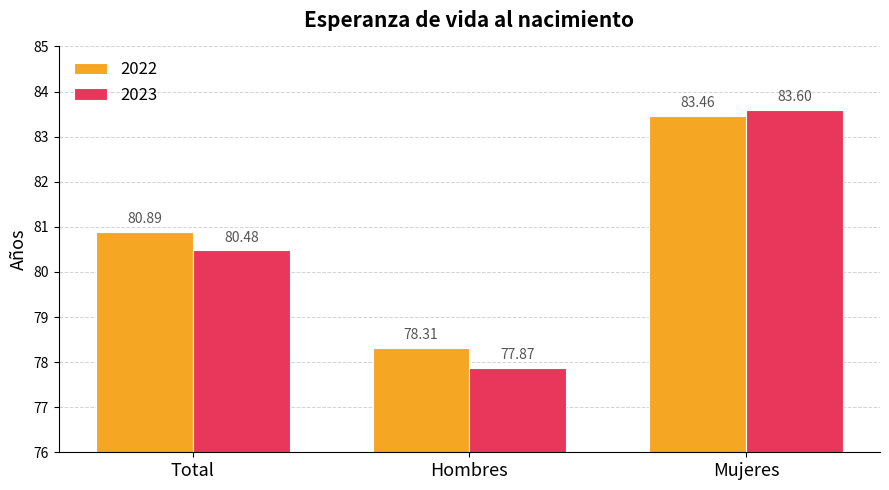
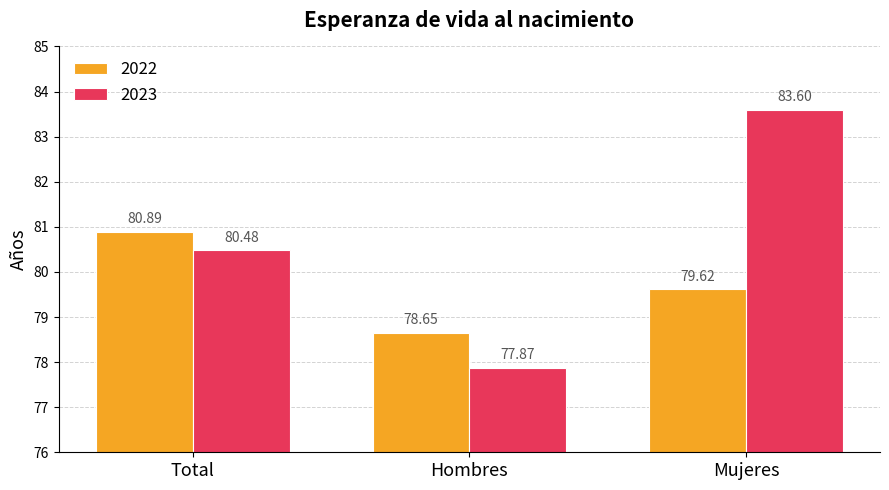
  {
    "2022": {
      "Total": 80.89,
-     "Hombres": 78.31,
-     "Mujeres": 83.46
+     "Hombres": 78.65,
+     "Mujeres": 79.62
    },
    "2023": {
      "Total": 80.48,
      "Hombres": 77.87,
      "Mujeres": 83.60
    }
  }
